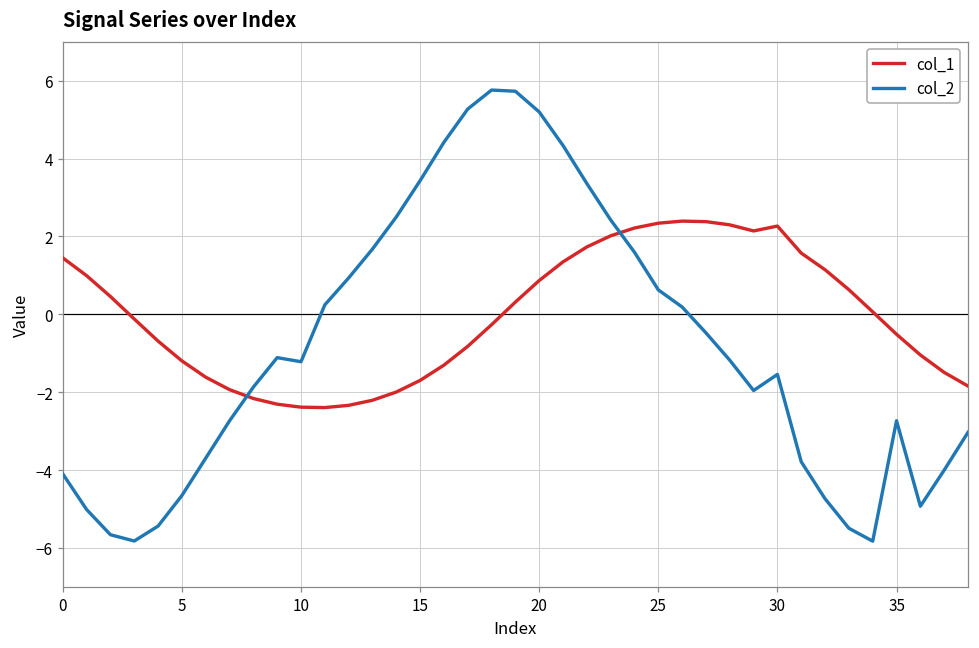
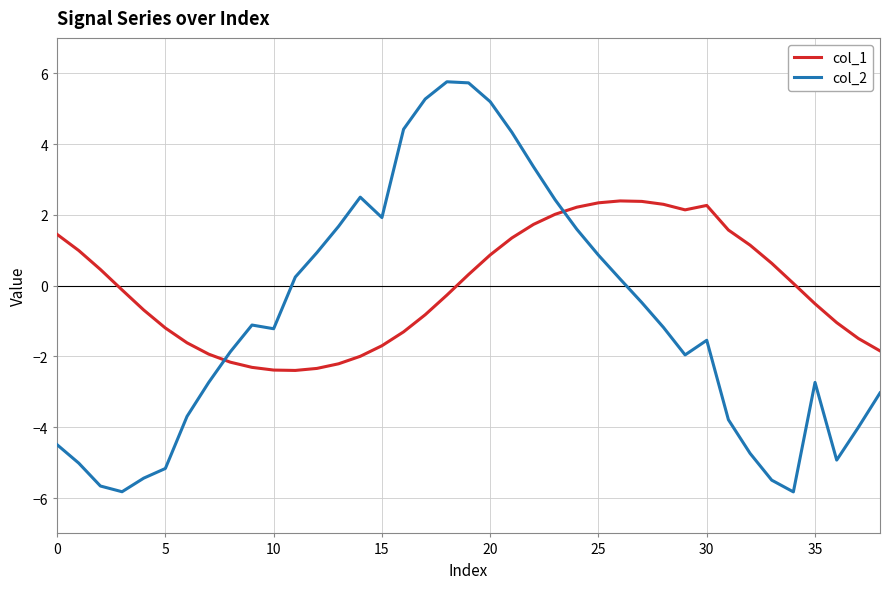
  {
    "col_1": {
      "0": 1.4,
      "5": -1.2,
      "10": -2.4,
      "15": -1.7,
      "20": 0.9,
      "25": 2.3,
      "30": 2.3,
      "35": -0.5
    },
    "col_2": {
-     "0": -4.1,
-     "5": -4.7,
+     "0": -4.5,
+     "5": -5.2,
      "10": -1.2,
-     "15": 3.4,
+     "15": 1.9,
      "20": 5.2,
-     "25": 0.6,
+     "25": 0.9,
      "30": -1.5,
      "35": -2.7
    }
  }
